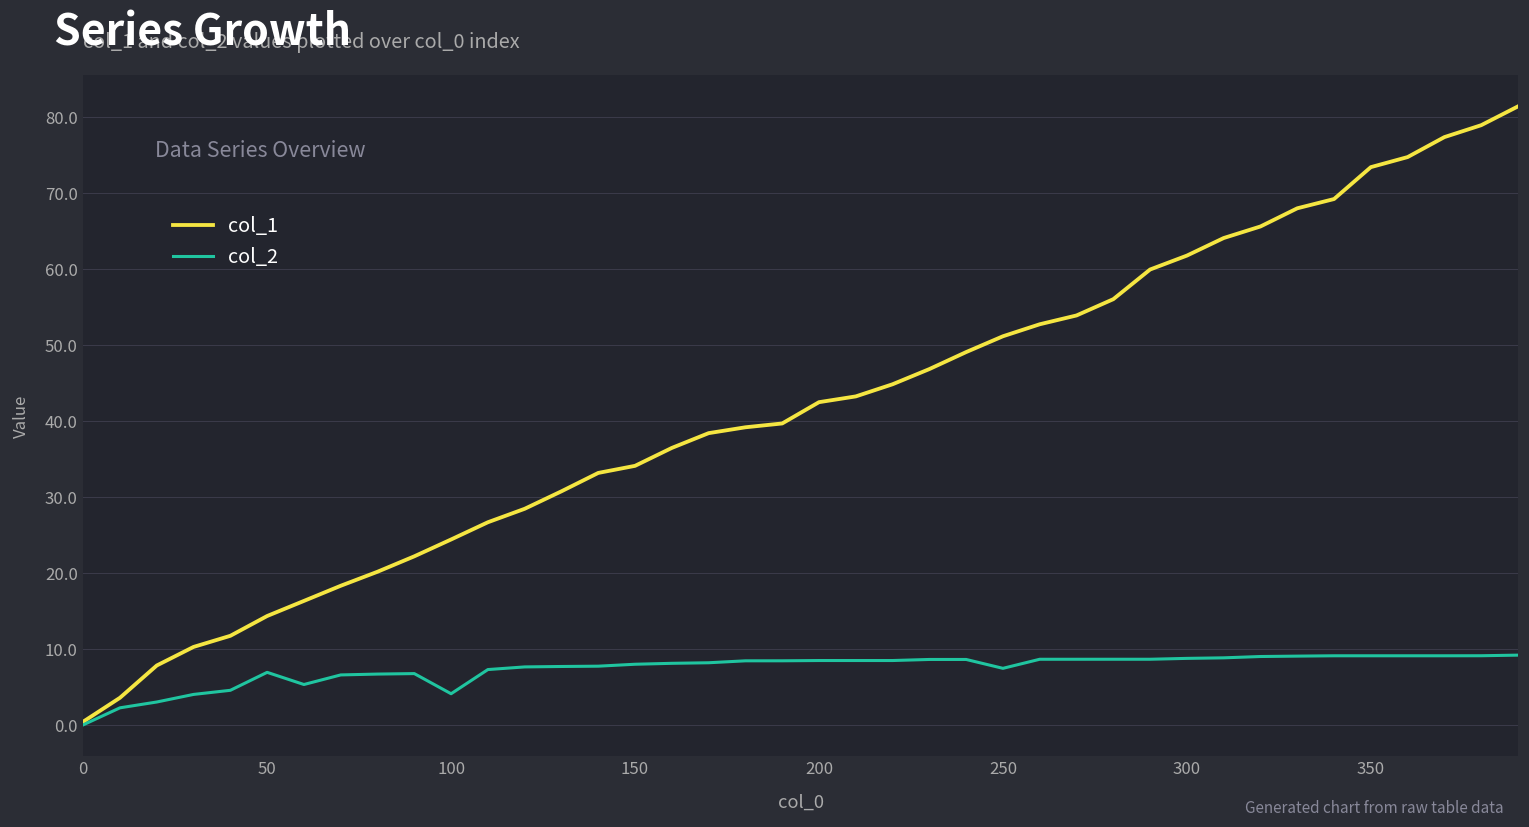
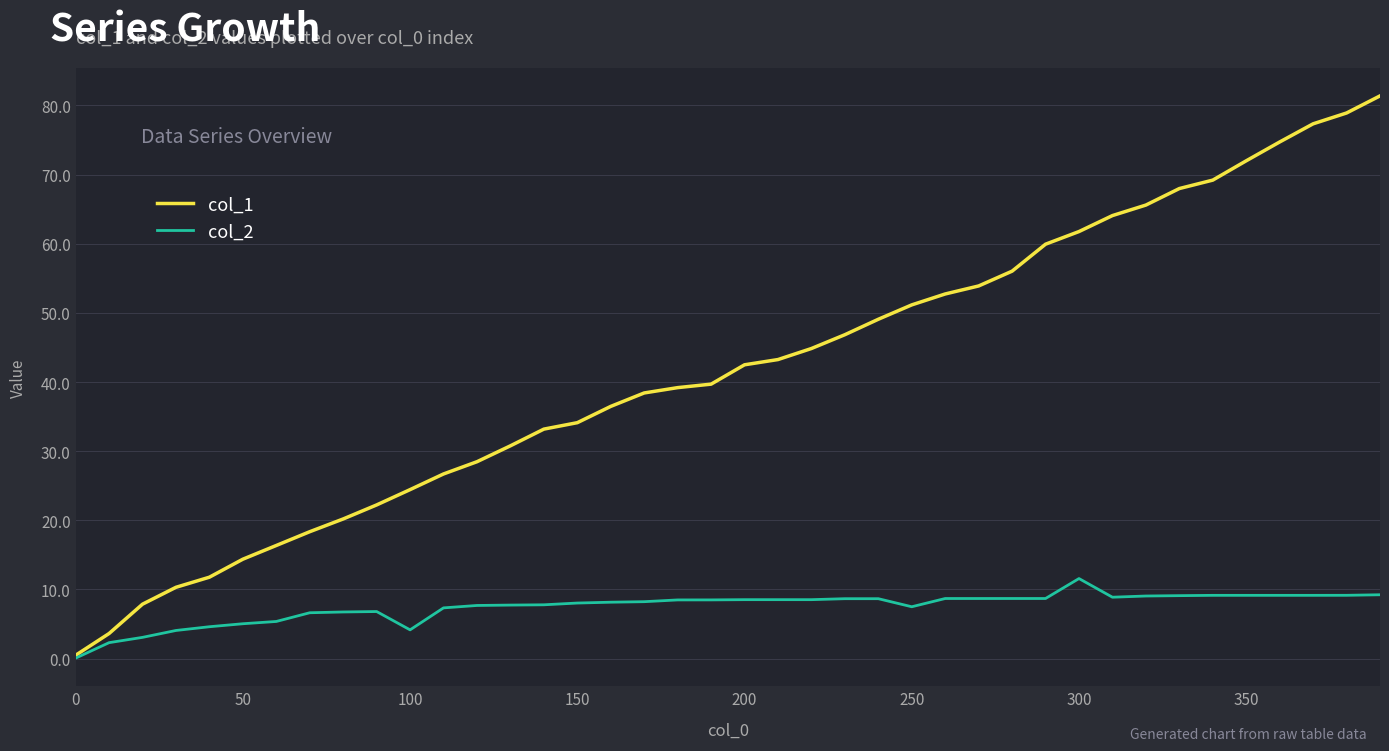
  {
    "col_1": {
      "0": 0,
      "50": 14,
      "100": 24,
      "150": 34,
      "200": 42,
      "250": 51,
      "300": 62,
-     "350": 73
+     "350": 72
    },
    "col_2": {
      "0": 0,
-     "50": 7,
+     "50": 5,
      "100": 4,
      "150": 8,
      "200": 9,
      "250": 7,
-     "300": 9,
+     "300": 12,
      "350": 9
    }
  }
